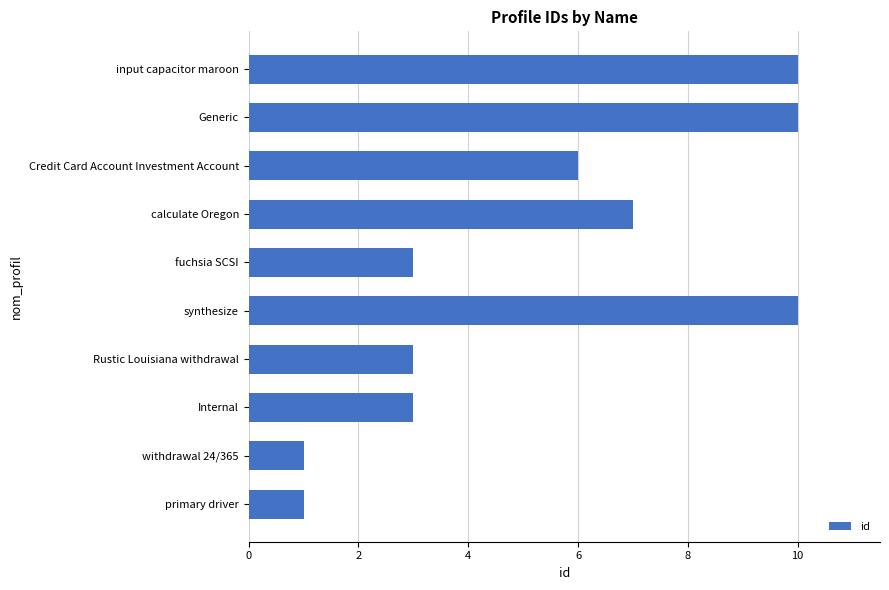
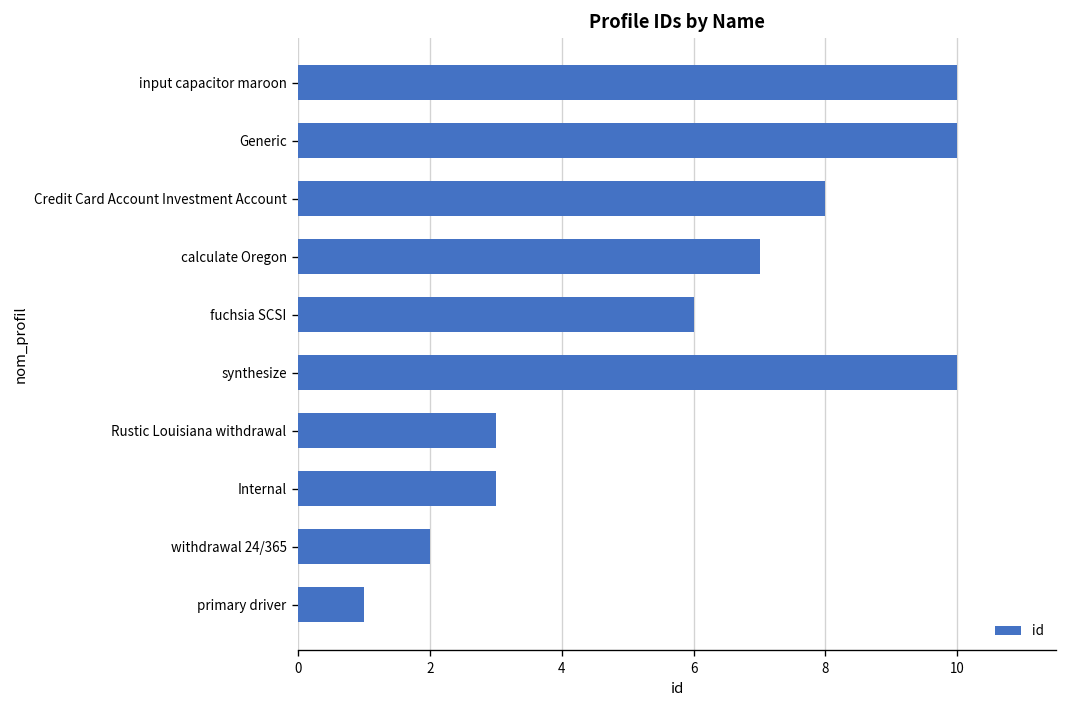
  {
    "input capacitor maroon": 10,
    "Generic": 10,
-   "Credit Card Account Investment Account": 6,
+   "Credit Card Account Investment Account": 8,
    "calculate Oregon": 7,
-   "fuchsia SCSI": 3,
+   "fuchsia SCSI": 6,
    "synthesize": 10,
    "Rustic Louisiana withdrawal": 3,
    "Internal": 3,
-   "withdrawal 24/365": 1,
+   "withdrawal 24/365": 2,
    "primary driver": 1
  }
